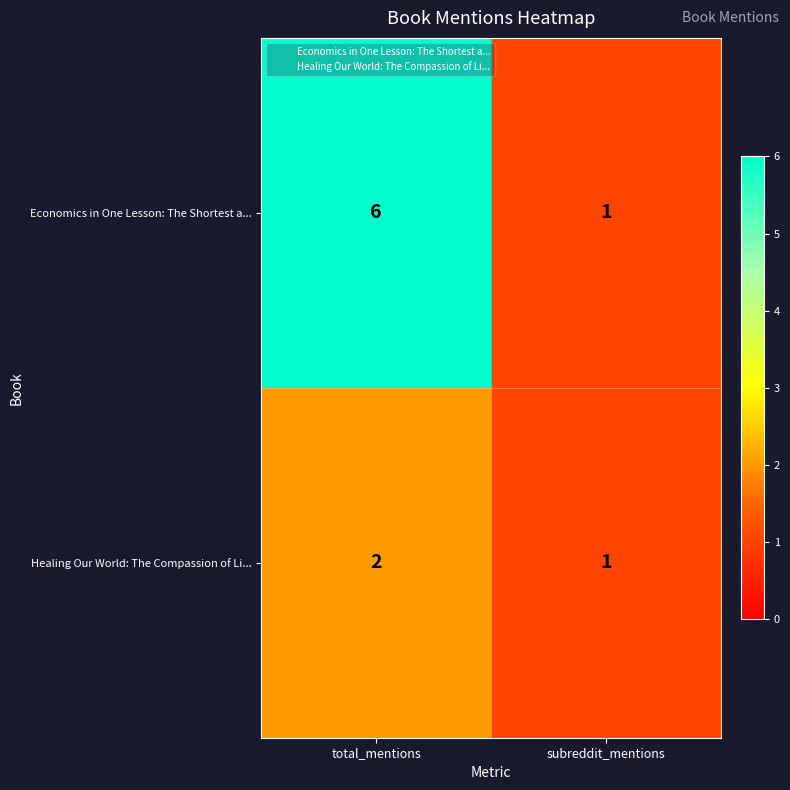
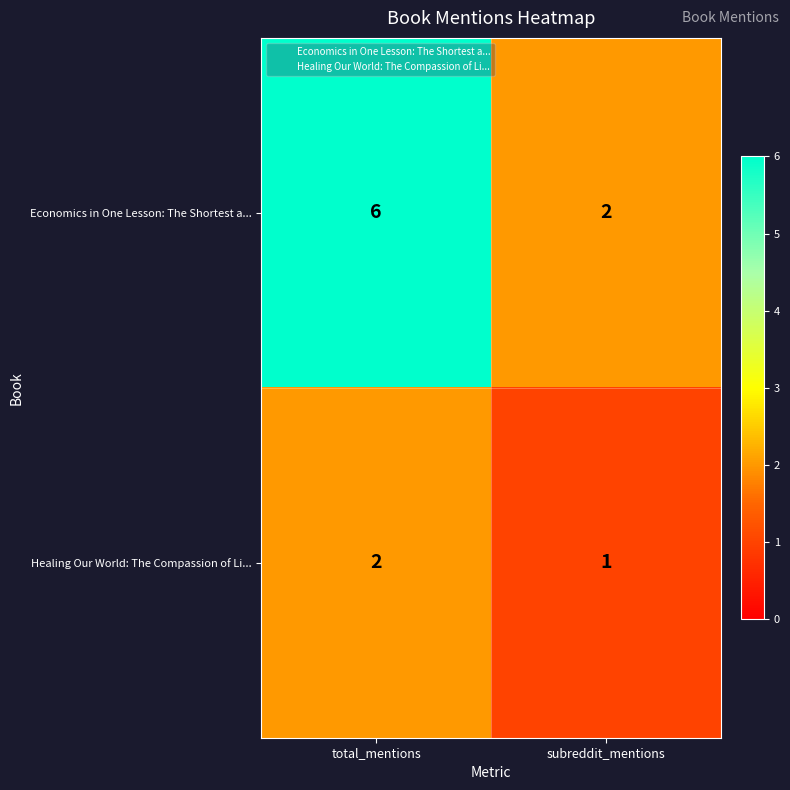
  {
    "Economics in One Lesson: The Shortest a...": {
      "total_mentions": 6,
-     "subreddit_mentions": 1
+     "subreddit_mentions": 2
    },
    "Healing Our World: The Compassion of Li...": {
      "total_mentions": 2,
      "subreddit_mentions": 1
    }
  }
